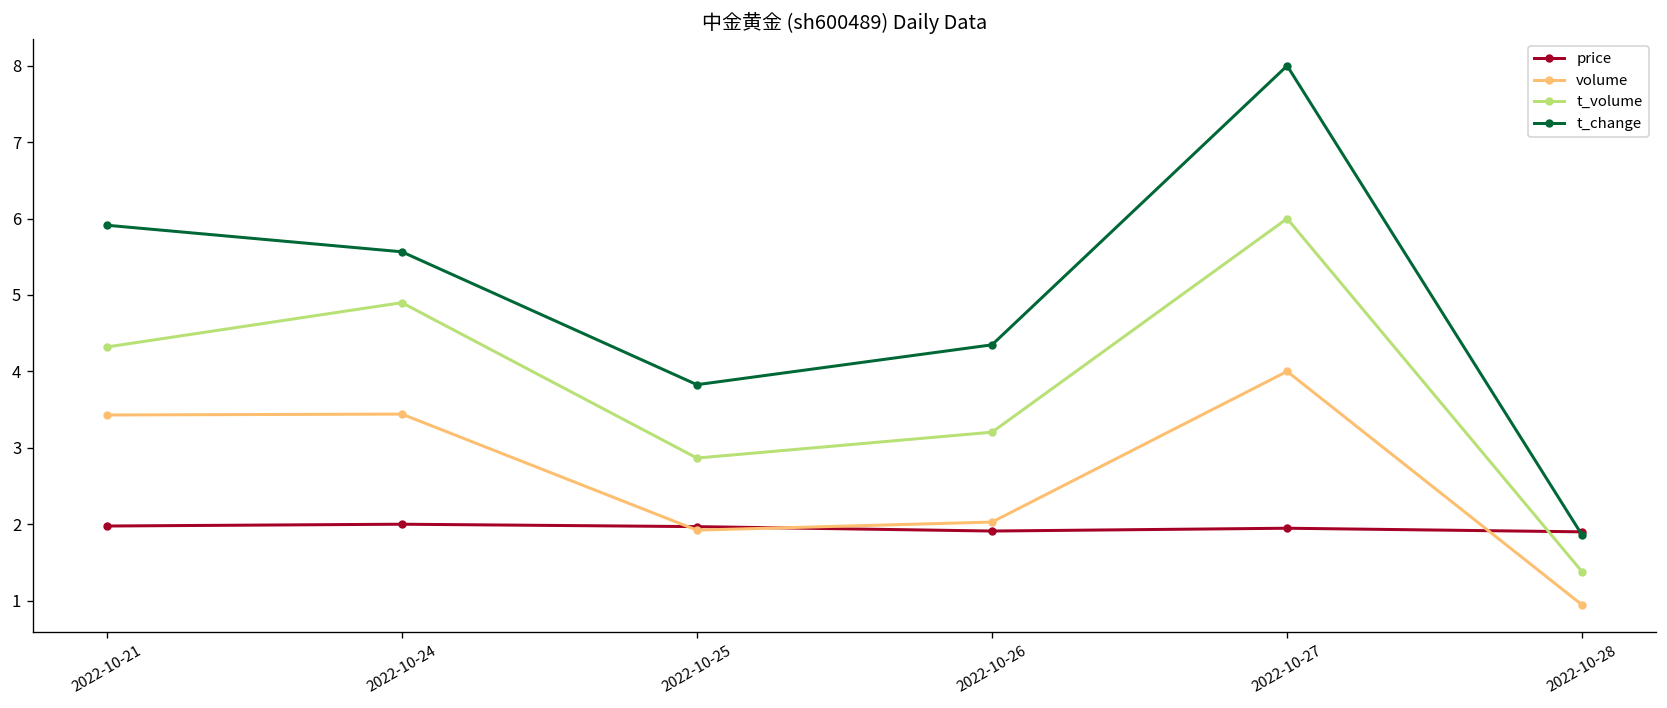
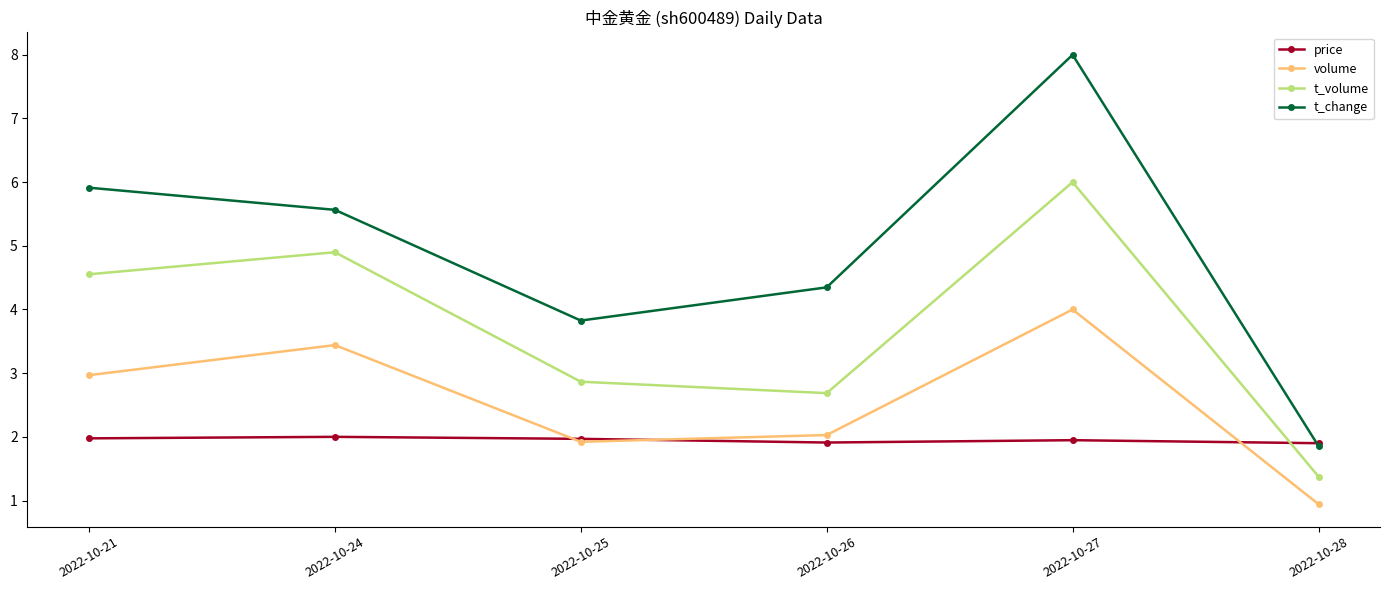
  {
    "price": {
      "2022-10-21": 2.0,
      "2022-10-24": 2.0,
      "2022-10-25": 2.0,
      "2022-10-26": 1.9,
      "2022-10-27": 1.9,
      "2022-10-28": 1.9
    },
    "volume": {
-     "2022-10-21": 3.4,
+     "2022-10-21": 3.0,
      "2022-10-24": 3.4,
      "2022-10-25": 1.9,
      "2022-10-26": 2.0,
      "2022-10-27": 4.0,
      "2022-10-28": 0.9
    },
    "t_volume": {
-     "2022-10-21": 4.3,
+     "2022-10-21": 4.6,
      "2022-10-24": 4.9,
      "2022-10-25": 2.9,
-     "2022-10-26": 3.2,
+     "2022-10-26": 2.7,
      "2022-10-27": 6.0,
      "2022-10-28": 1.4
    },
    "t_change": {
      "2022-10-21": 5.9,
      "2022-10-24": 5.6,
      "2022-10-25": 3.8,
      "2022-10-26": 4.3,
      "2022-10-27": 8.0,
      "2022-10-28": 1.9
    }
  }
